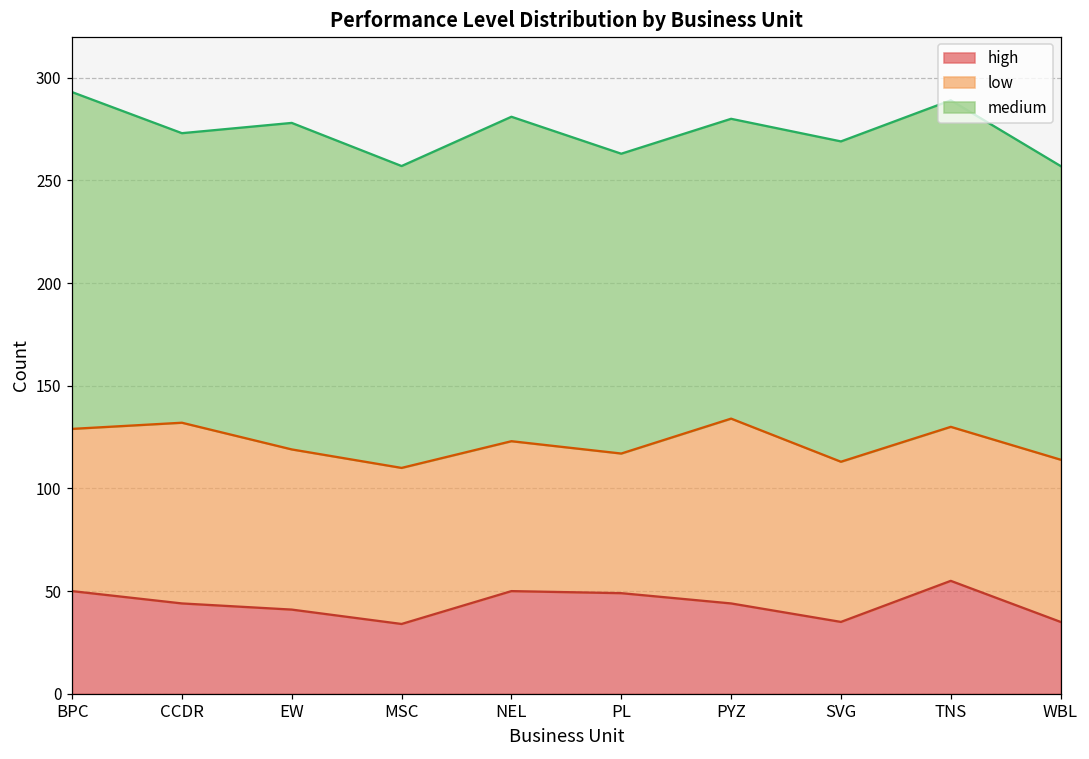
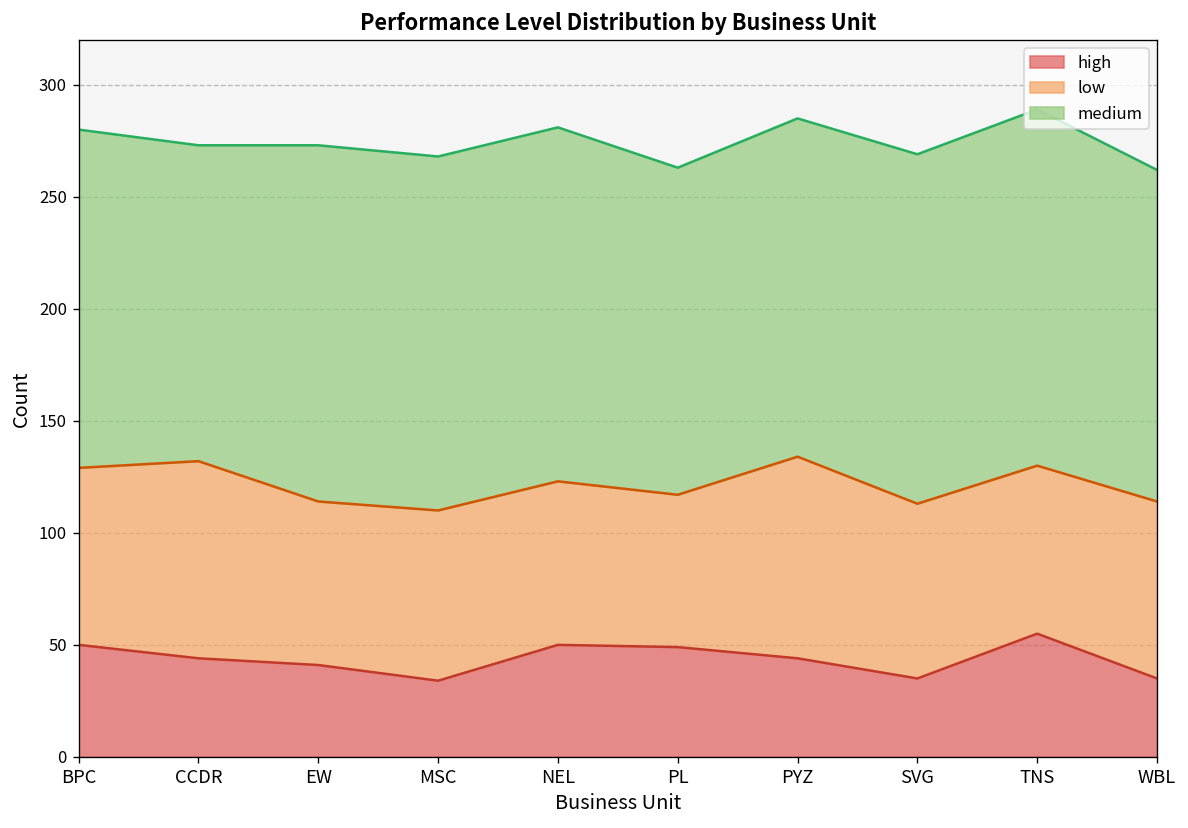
  {
    "high": {
      "BPC": 50,
      "CCDR": 44,
      "EW": 41,
      "MSC": 34,
      "NEL": 50,
      "PL": 49,
      "PYZ": 44,
      "SVG": 35,
      "TNS": 55,
      "WBL": 35
    },
    "low": {
      "BPC": 79,
      "CCDR": 88,
-     "EW": 78,
+     "EW": 73,
      "MSC": 76,
      "NEL": 73,
      "PL": 68,
      "PYZ": 90,
      "SVG": 78,
      "TNS": 75,
      "WBL": 79
    },
    "medium": {
-     "BPC": 164,
+     "BPC": 151,
      "CCDR": 141,
      "EW": 159,
-     "MSC": 147,
+     "MSC": 158,
      "NEL": 158,
      "PL": 146,
-     "PYZ": 146,
+     "PYZ": 151,
      "SVG": 156,
-     "WBL": 143
+     "WBL": 148
    }
  }
